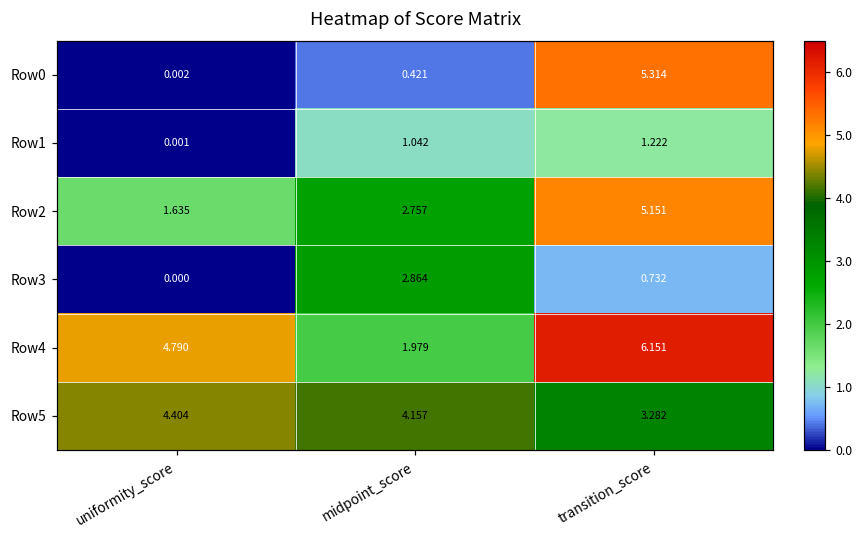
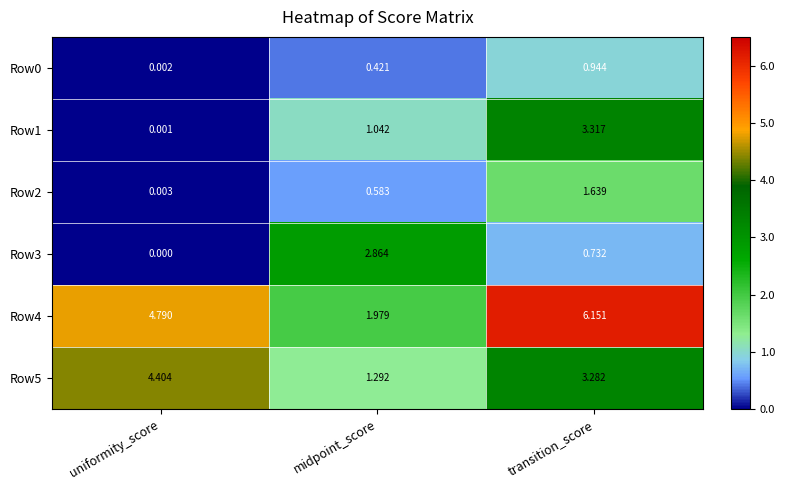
  {
    "Row0": {
      "uniformity_score": 0.002,
      "midpoint_score": 0.421,
-     "transition_score": 5.314
+     "transition_score": 0.944
    },
    "Row1": {
      "uniformity_score": 0.001,
      "midpoint_score": 1.042,
-     "transition_score": 1.222
+     "transition_score": 3.317
    },
    "Row2": {
-     "uniformity_score": 1.635,
-     "midpoint_score": 2.757,
-     "transition_score": 5.151
+     "uniformity_score": 0.003,
+     "midpoint_score": 0.583,
+     "transition_score": 1.639
    },
    "Row3": {
      "uniformity_score": 0.000,
      "midpoint_score": 2.864,
      "transition_score": 0.732
    },
    "Row4": {
      "uniformity_score": 4.790,
      "midpoint_score": 1.979,
      "transition_score": 6.151
    },
    "Row5": {
      "uniformity_score": 4.404,
-     "midpoint_score": 4.157,
+     "midpoint_score": 1.292,
      "transition_score": 3.282
    }
  }
